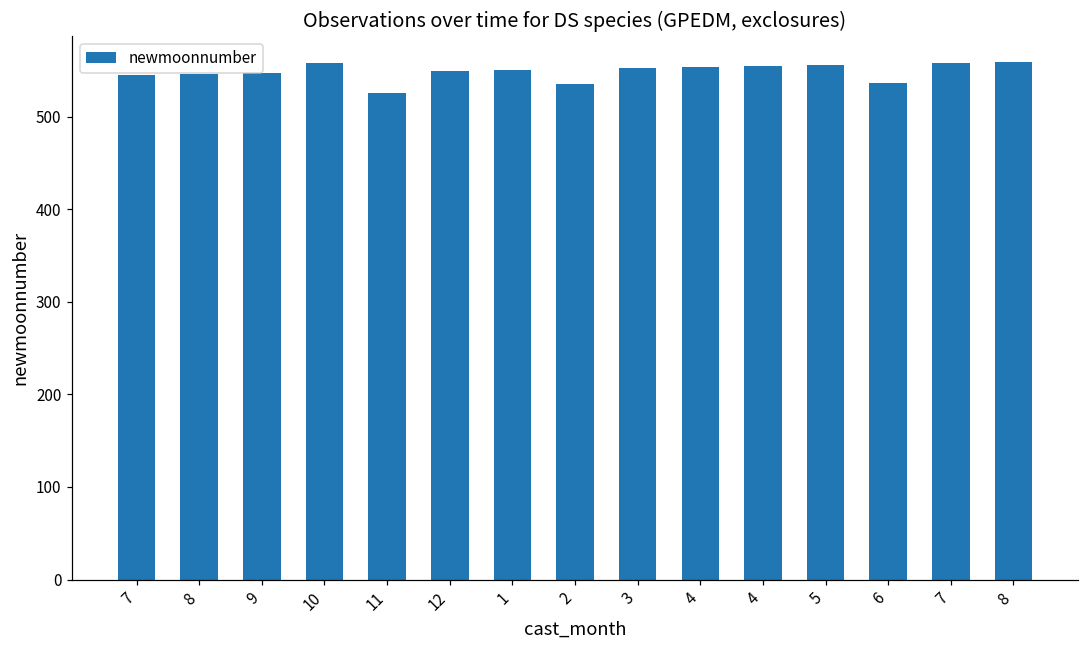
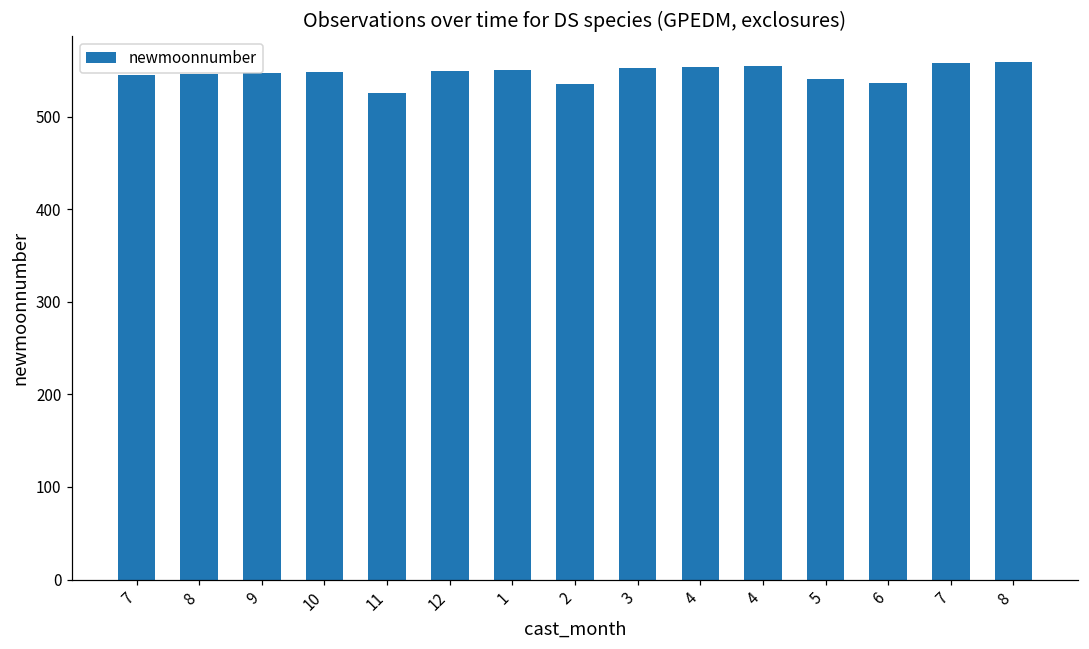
  {
    "9": 550,
-   "10": 560,
+   "10": 550,
    "11": 530,
    "12": 550,
    "1": 550,
    "2": 540,
    "3": 550,
-   "5": 560,
+   "5": 540,
    "6": 540
  }
